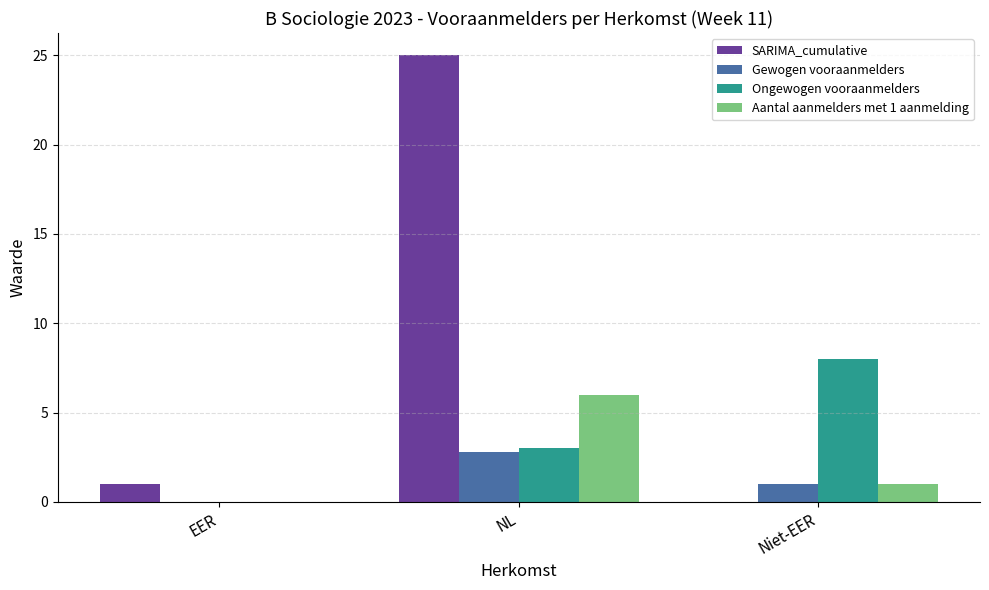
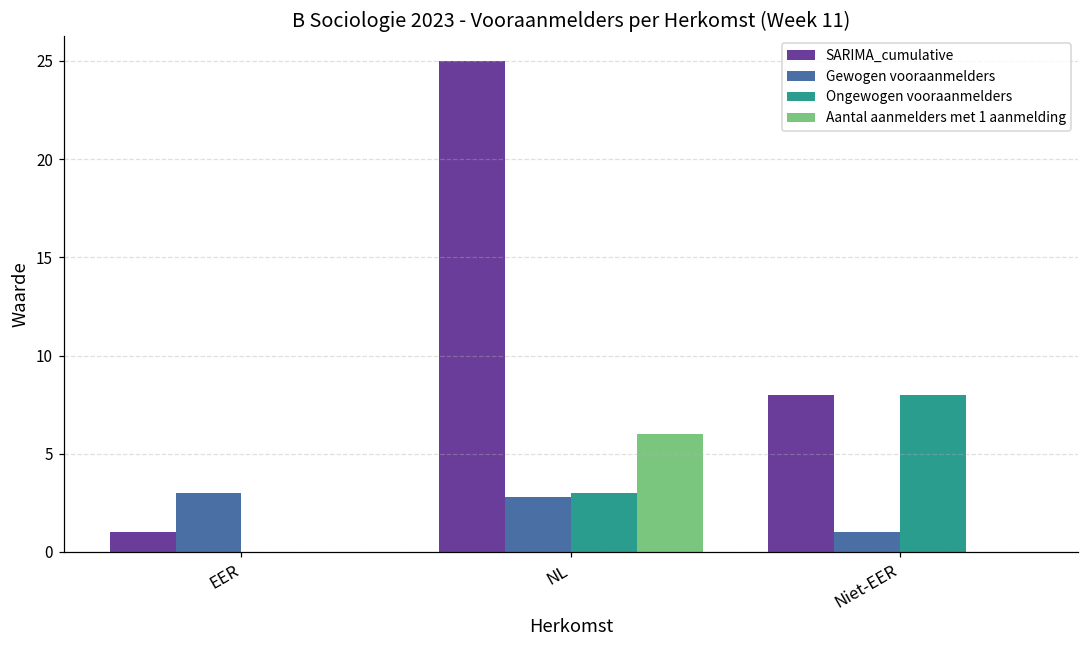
  {
    "SARIMA_cumulative": {
      "EER": 1,
      "NL": 25,
-     "Niet-EER": 0
+     "Niet-EER": 8
    },
    "Gewogen vooraanmelders": {
-     "EER": 0,
+     "EER": 3,
      "NL": 2.8,
      "Niet-EER": 1
    },
    "Ongewogen vooraanmelders": {
      "EER": 0,
      "NL": 3,
      "Niet-EER": 8
    },
    "Aantal aanmelders met 1 aanmelding": {
      "EER": 0,
      "NL": 6,
-     "Niet-EER": 1
+     "Niet-EER": 0
    }
  }
